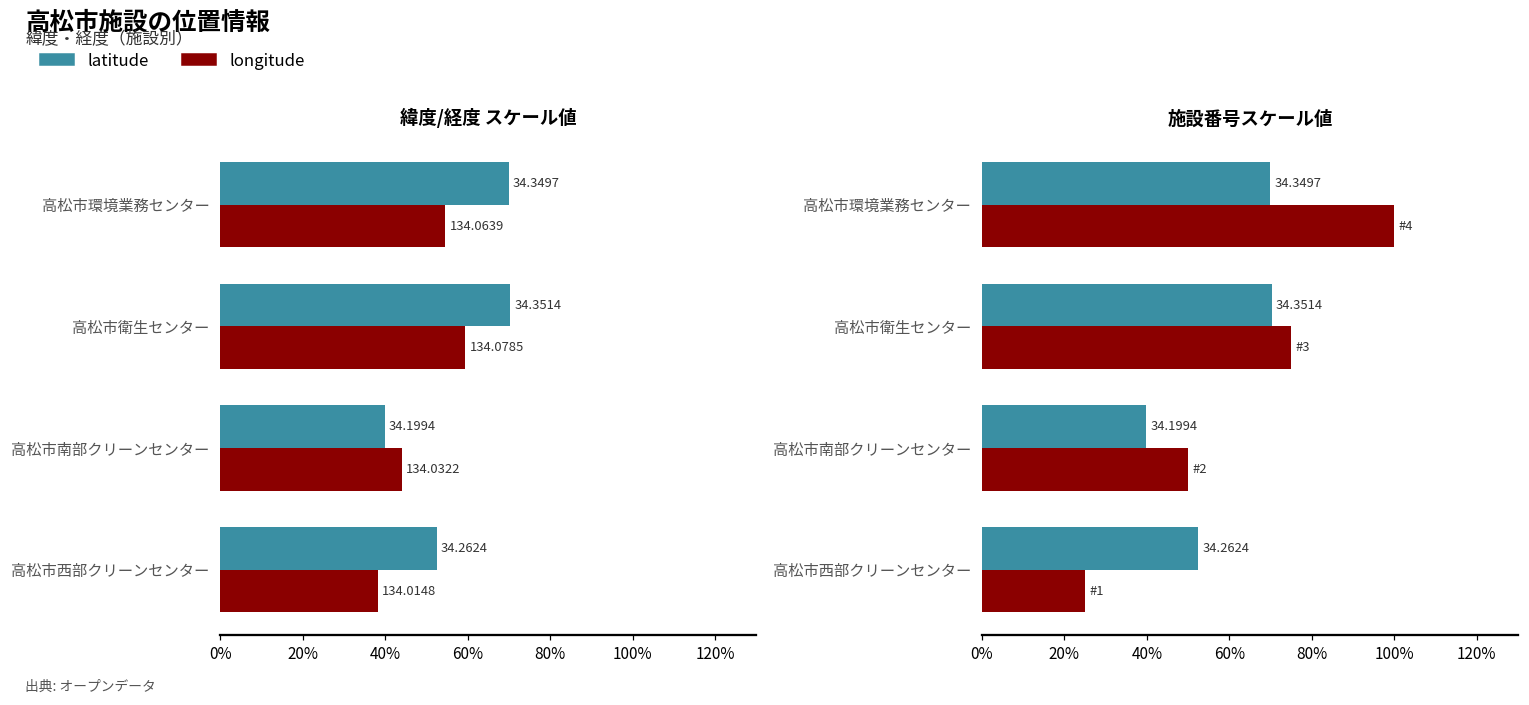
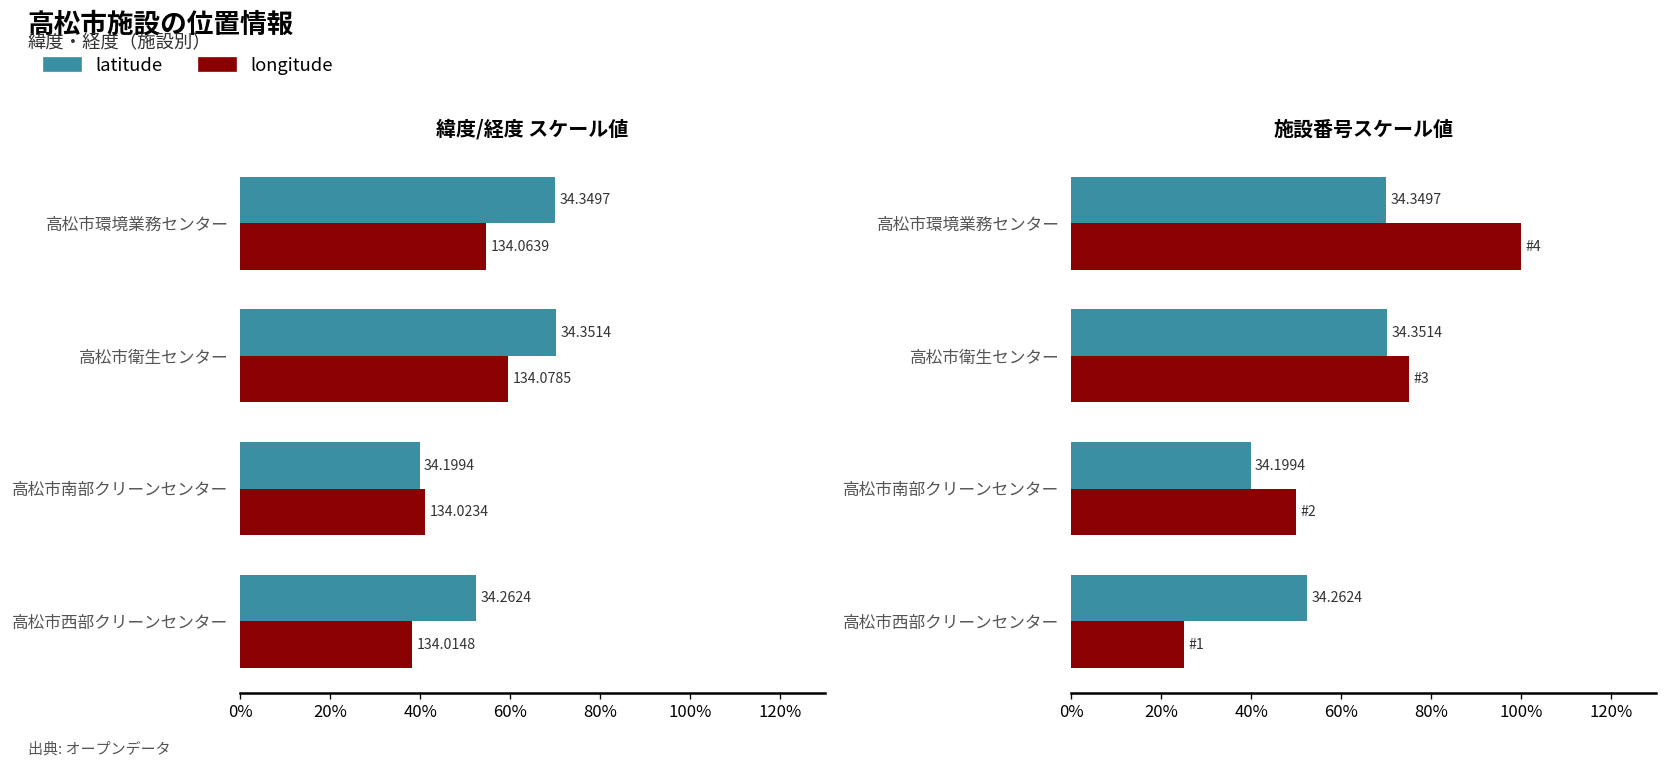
  {
    "緯度/経度 スケール値": {
      "longitude": {
-       "高松市南部クリーンセンター": 134.0322
+       "高松市南部クリーンセンター": 134.0234
      }
    }
  }
